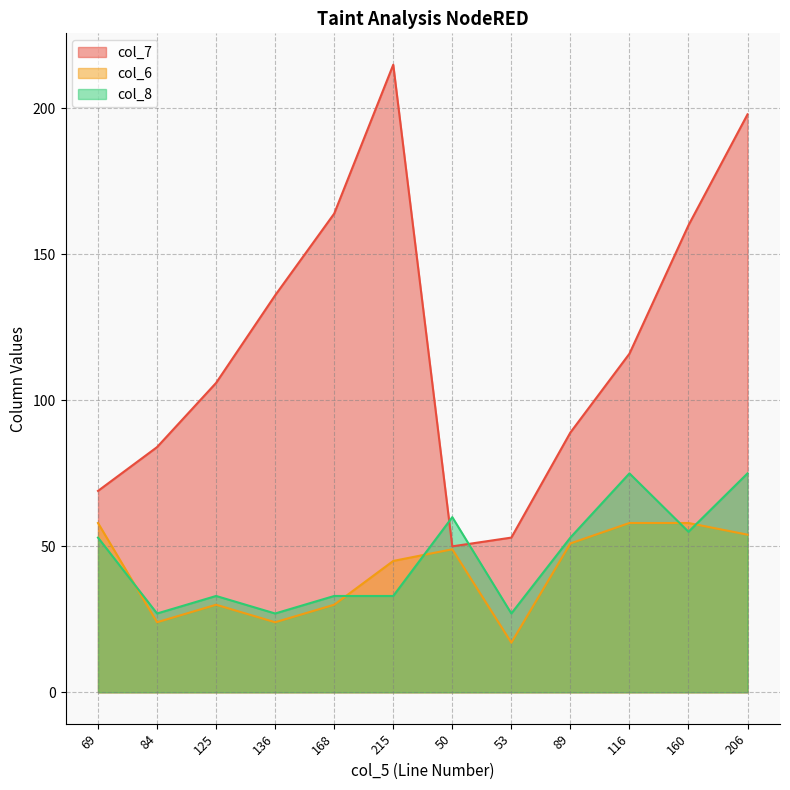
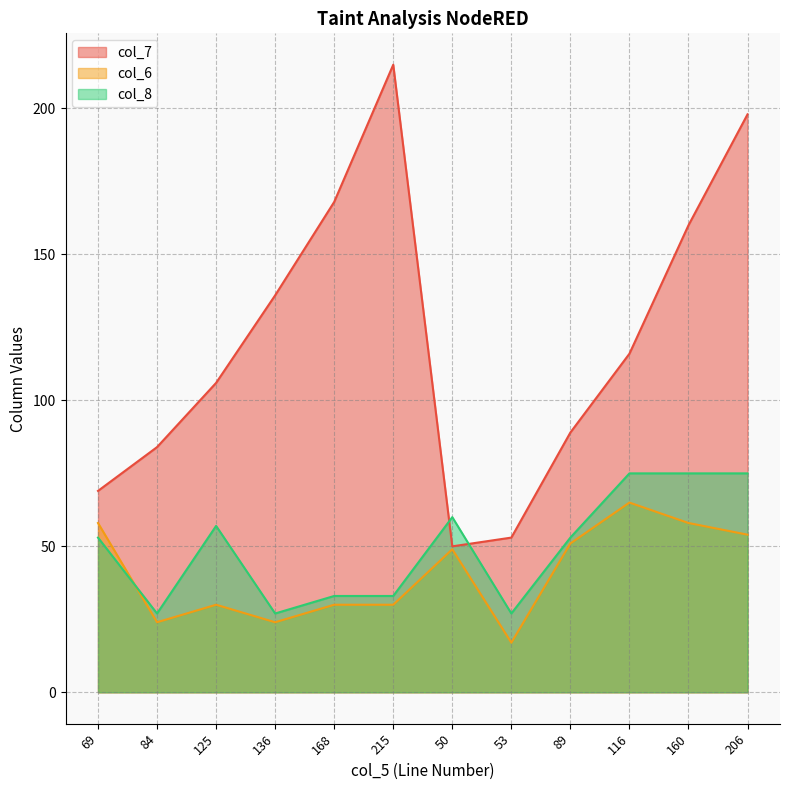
  {
    "col_7": {
      "69": 69,
      "84": 84,
      "125": 106,
      "136": 136,
-     "168": 164,
+     "168": 168,
      "215": 215,
      "50": 50,
      "53": 53,
      "89": 89,
      "116": 116,
      "160": 160,
      "206": 198
    },
    "col_6": {
      "69": 58,
      "84": 24,
      "125": 30,
      "136": 24,
      "168": 30,
-     "215": 45,
+     "215": 30,
      "50": 49,
      "53": 17,
      "89": 51,
-     "116": 58,
+     "116": 65,
      "160": 58,
      "206": 54
    },
    "col_8": {
      "69": 53,
      "84": 27,
-     "125": 33,
+     "125": 57,
      "136": 27,
      "168": 33,
      "215": 33,
      "50": 60,
      "53": 27,
      "89": 53,
      "116": 75,
-     "160": 55,
+     "160": 75,
      "206": 75
    }
  }
